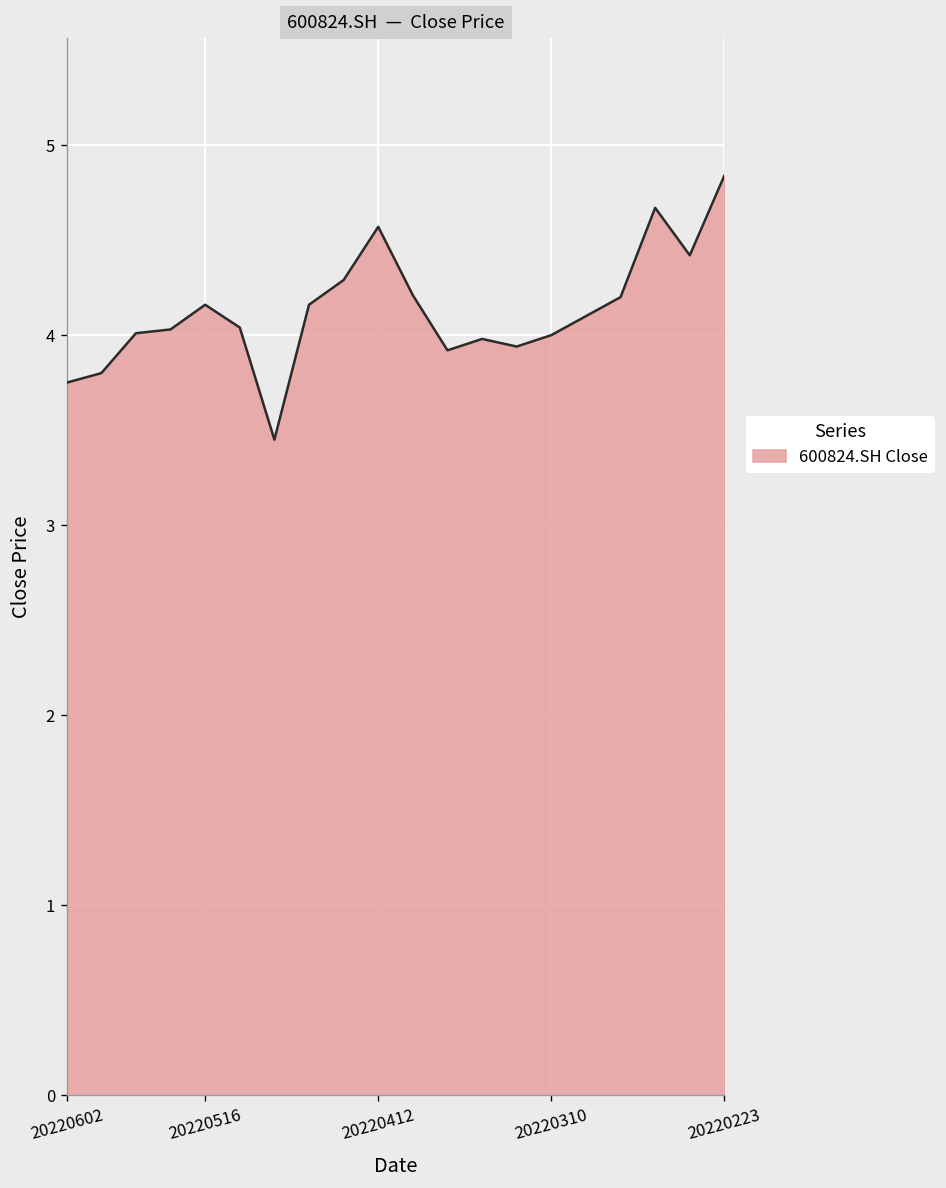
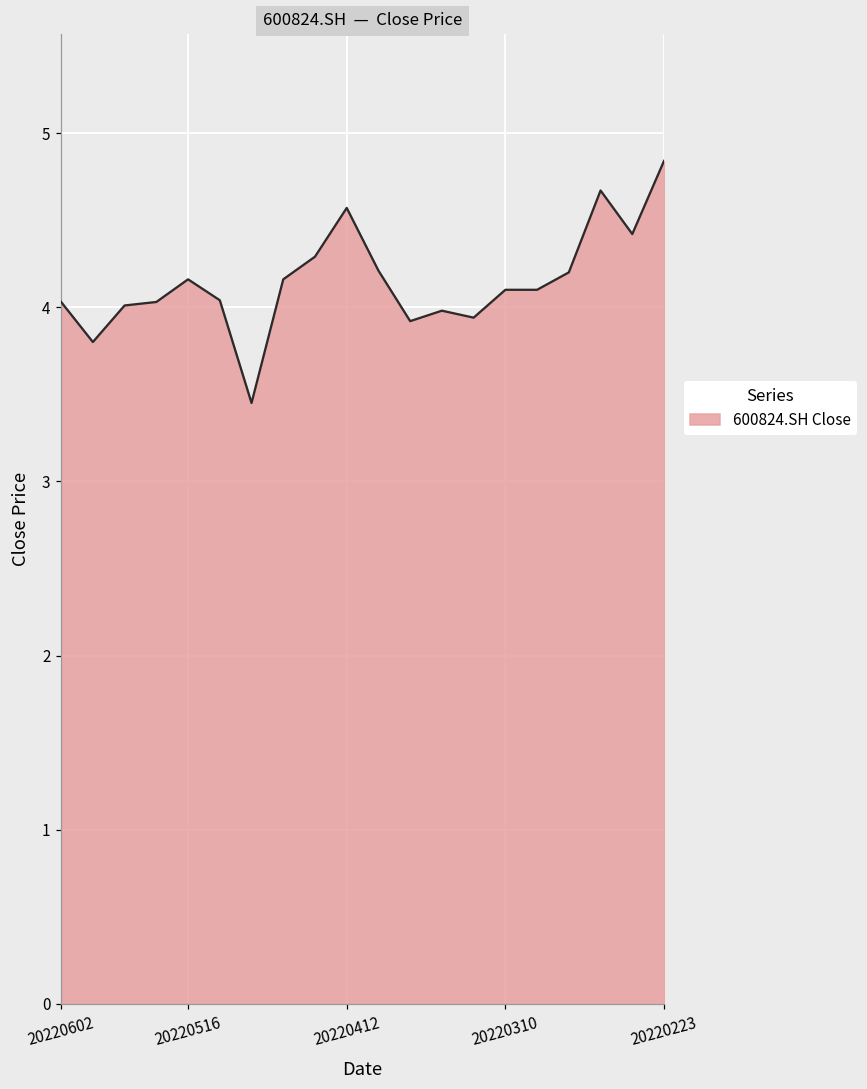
  {
-   "20220602": 3.75,
+   "20220602": 4.03,
    "20220516": 4.16,
    "20220412": 4.57,
-   "20220310": 4.0,
+   "20220310": 4.1,
    "20220223": 4.84
  }
